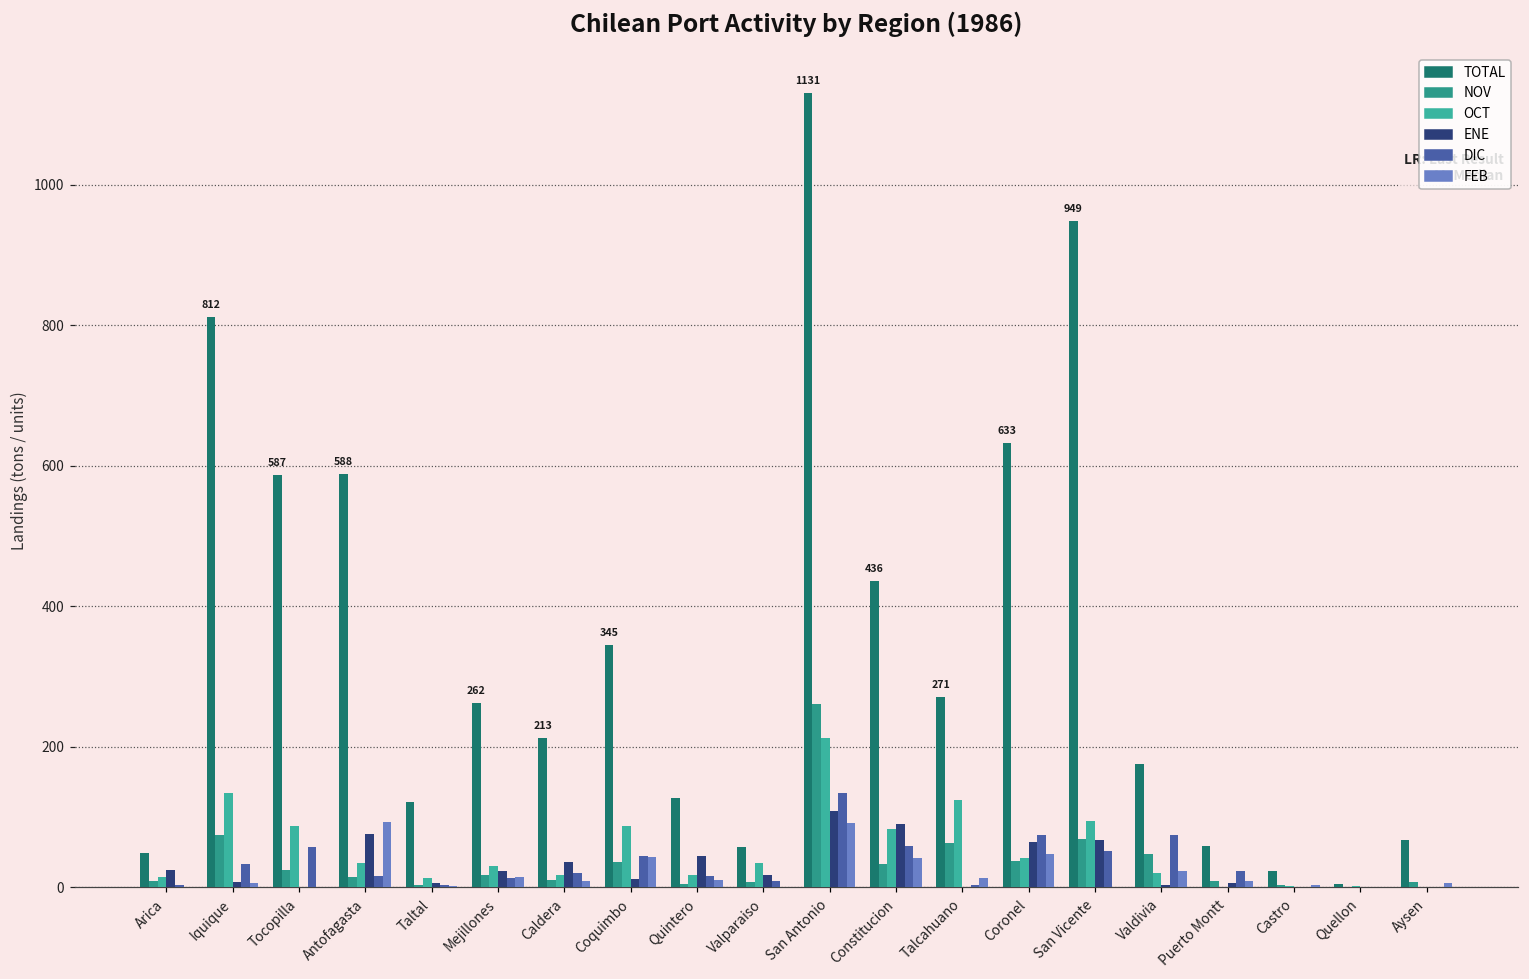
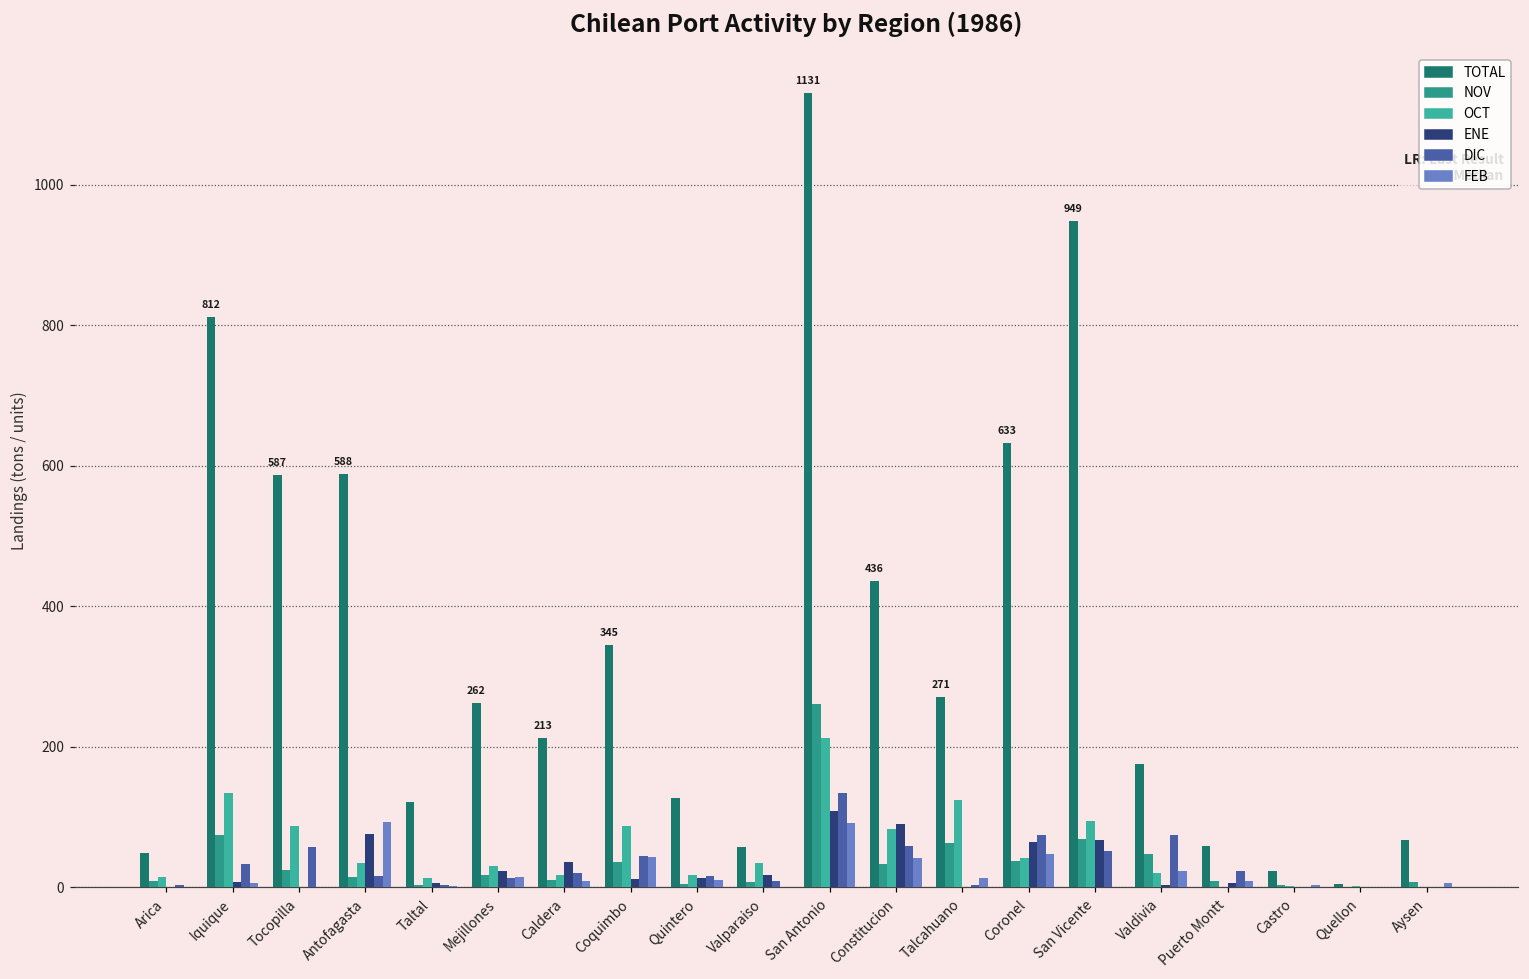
  {
    "ENE": {
-     "Arica": 30,
+     "Arica": 0,
      "Iquique": 10,
      "Tocopilla": 0,
      "Antofagasta": 80,
      "Taltal": 10,
      "Mejillones": 20,
      "Caldera": 40,
      "Coquimbo": 10,
-     "Quintero": 50,
+     "Quintero": 10,
      "Valparaiso": 20,
      "San Antonio": 110,
      "Constitucion": 90,
      "Coronel": 60,
      "San Vicente": 70,
      "Puerto Montt": 10,
      "Castro": 0,
      "Aysen": 0
    }
  }
